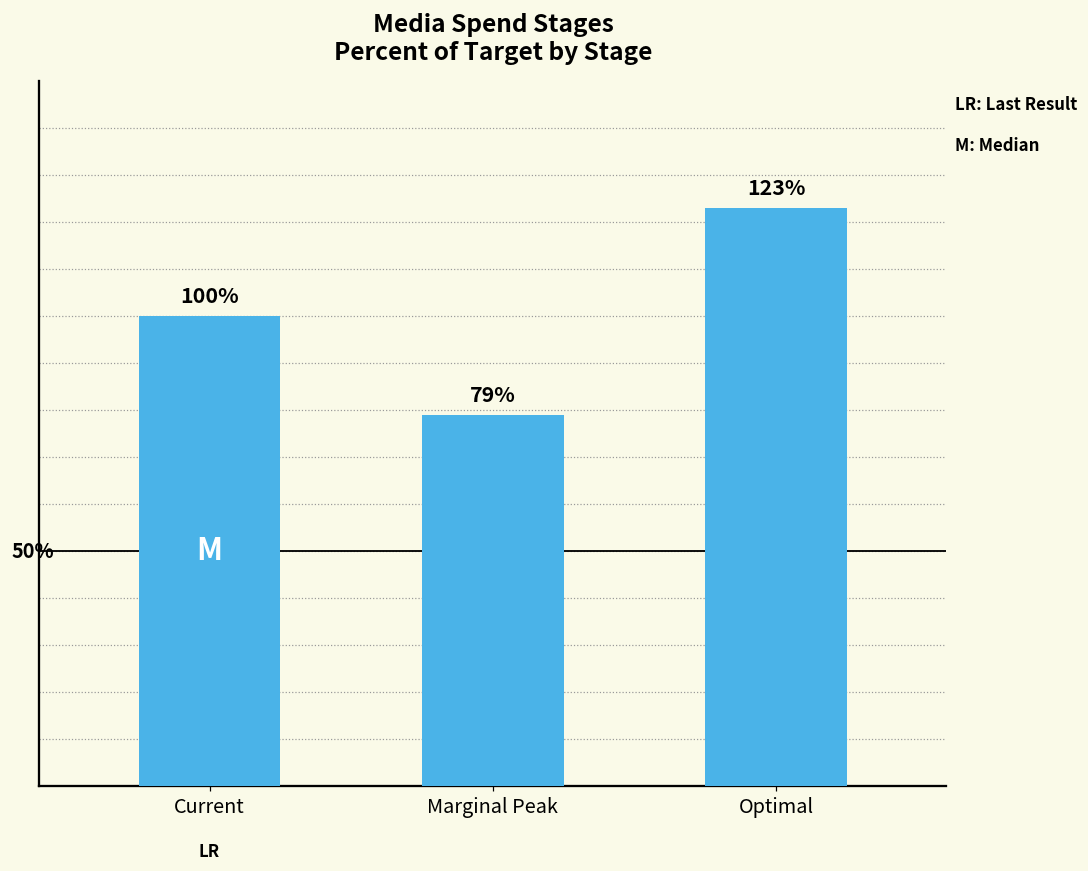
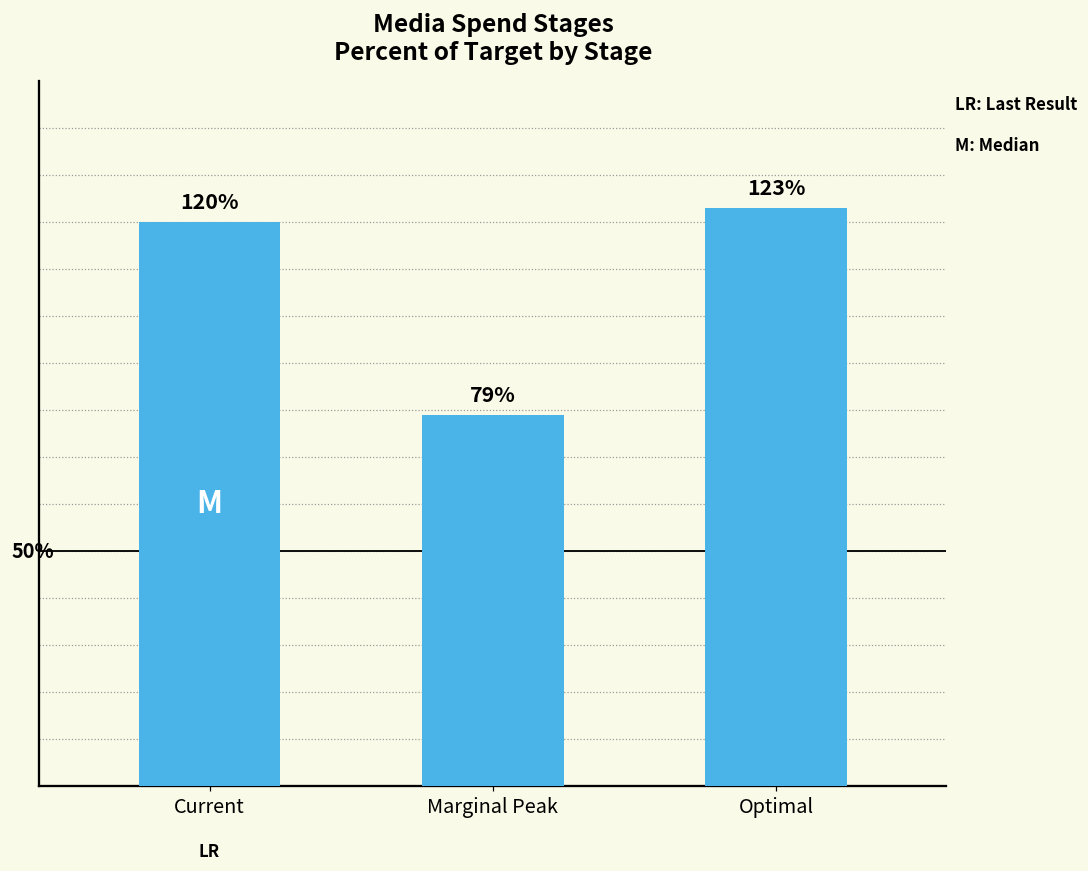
  {
-   "Current": "100%",
+   "Current": "120%",
    "Marginal Peak": "79%",
    "Optimal": "123%"
  }
